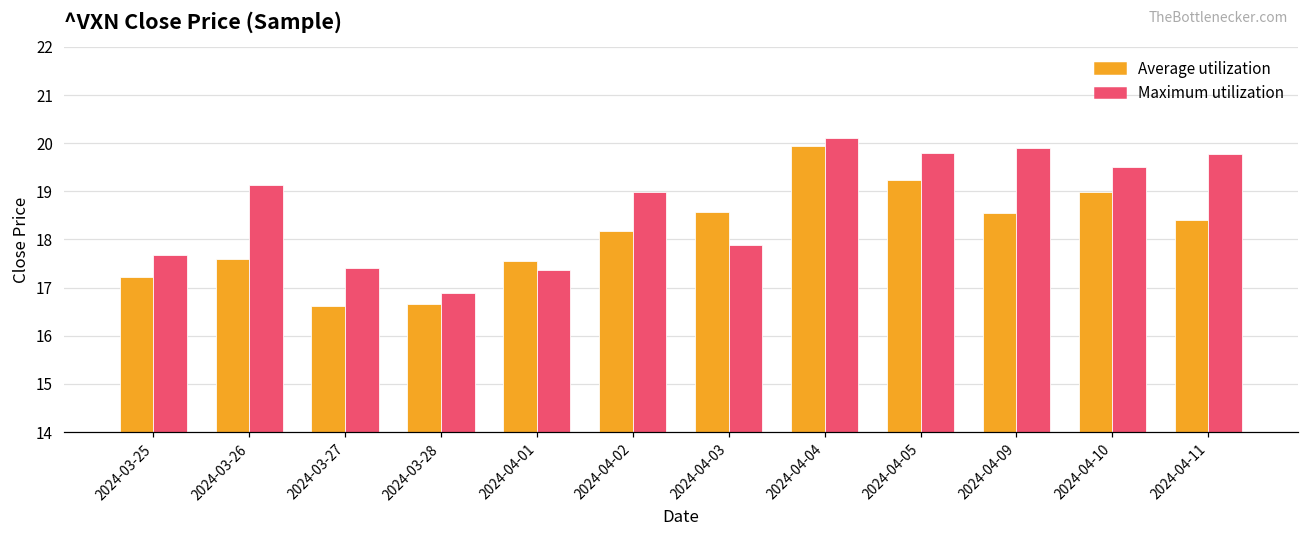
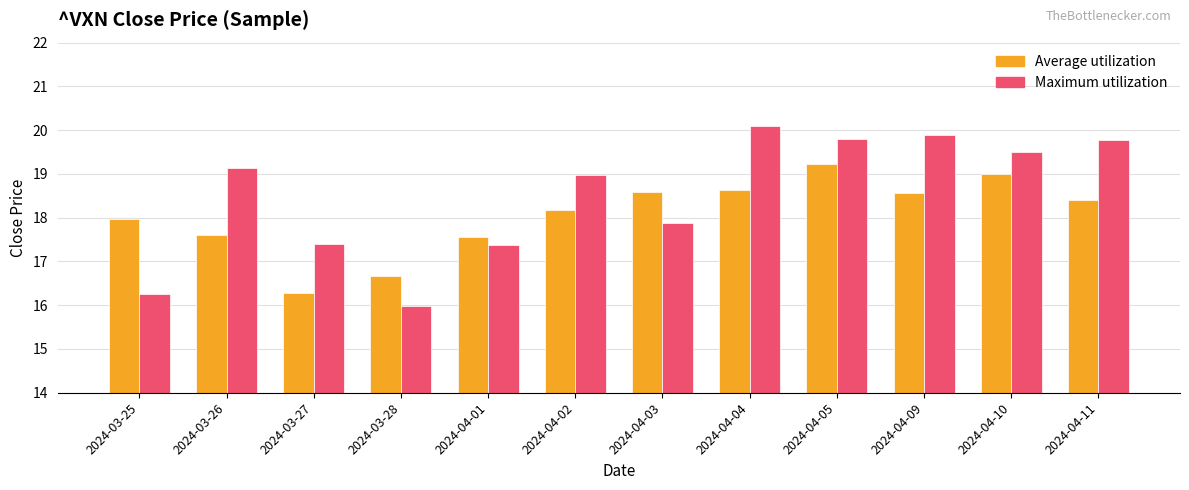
  {
    "Average utilization": {
-     "2024-03-25": 17.2,
+     "2024-03-25": 18.0,
      "2024-03-26": 17.6,
-     "2024-03-27": 16.6,
+     "2024-03-27": 16.3,
      "2024-03-28": 16.7,
      "2024-04-01": 17.6,
      "2024-04-02": 18.2,
      "2024-04-03": 18.6,
-     "2024-04-04": 20.0,
+     "2024-04-04": 18.6,
      "2024-04-05": 19.2,
      "2024-04-09": 18.6,
      "2024-04-10": 19.0,
      "2024-04-11": 18.4
    },
    "Maximum utilization": {
-     "2024-03-25": 17.7,
+     "2024-03-25": 16.3,
      "2024-03-26": 19.1,
      "2024-03-27": 17.4,
-     "2024-03-28": 16.9,
+     "2024-03-28": 16.0,
      "2024-04-01": 17.4,
      "2024-04-02": 19.0,
      "2024-04-03": 17.9,
      "2024-04-04": 20.1,
      "2024-04-05": 19.8,
      "2024-04-09": 19.9,
      "2024-04-10": 19.5,
      "2024-04-11": 19.8
    }
  }
